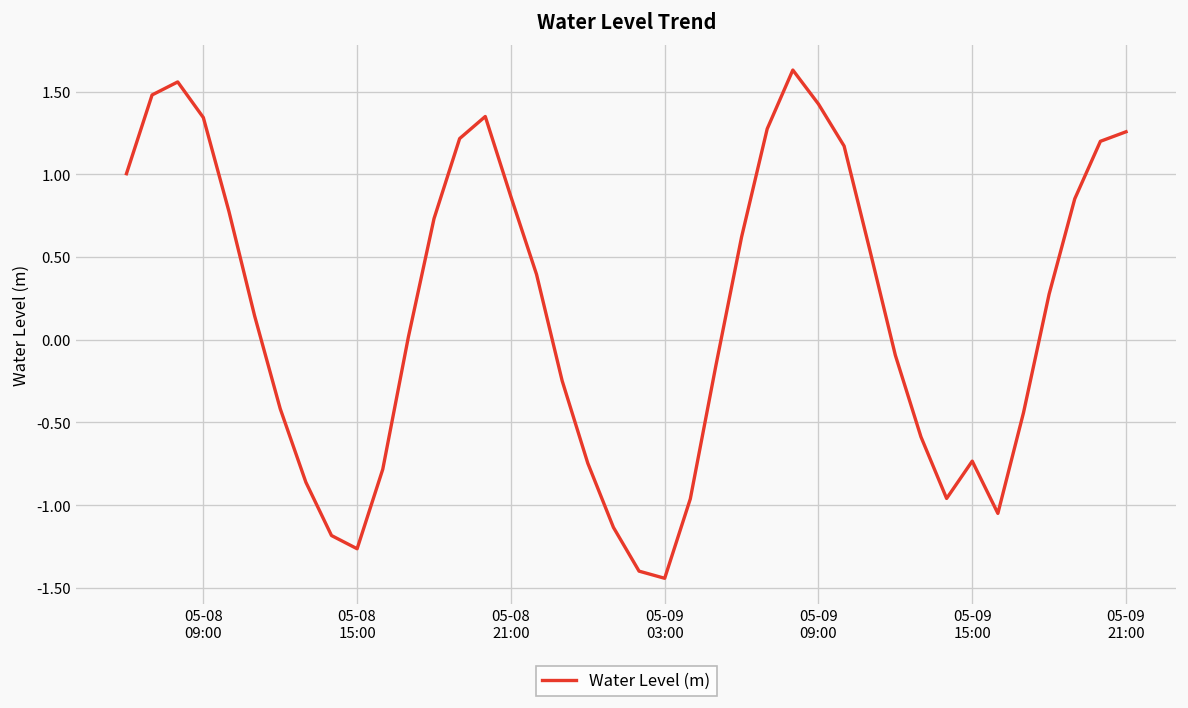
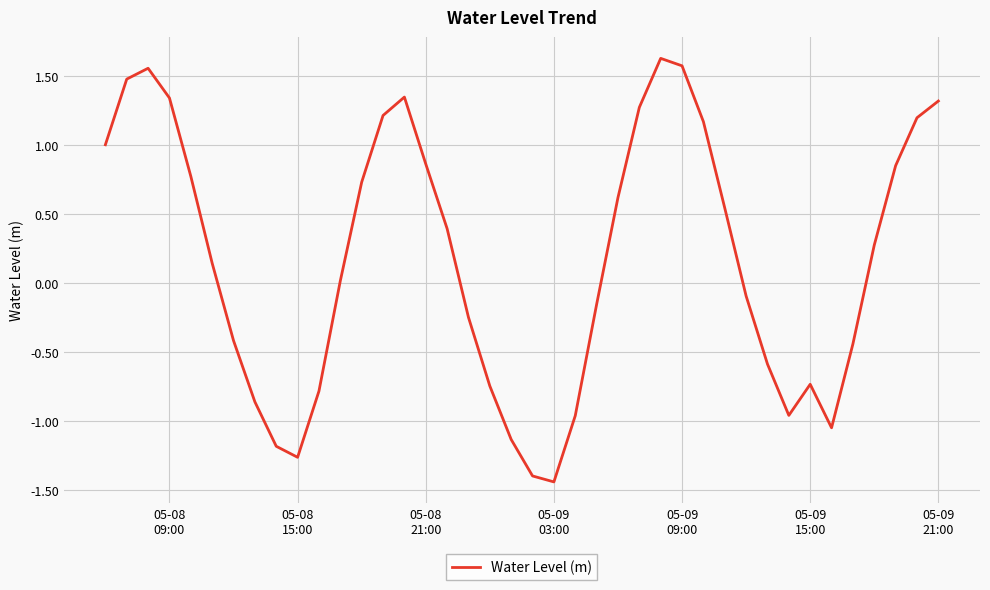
  {
    "05-08 09:00": 1.34,
    "05-08 15:00": -1.26,
    "05-08 21:00": 0.86,
    "05-09 03:00": -1.44,
-   "05-09 09:00": 1.42,
+   "05-09 09:00": 1.58,
    "05-09 15:00": -0.73,
-   "05-09 21:00": 1.26
+   "05-09 21:00": 1.32
  }
